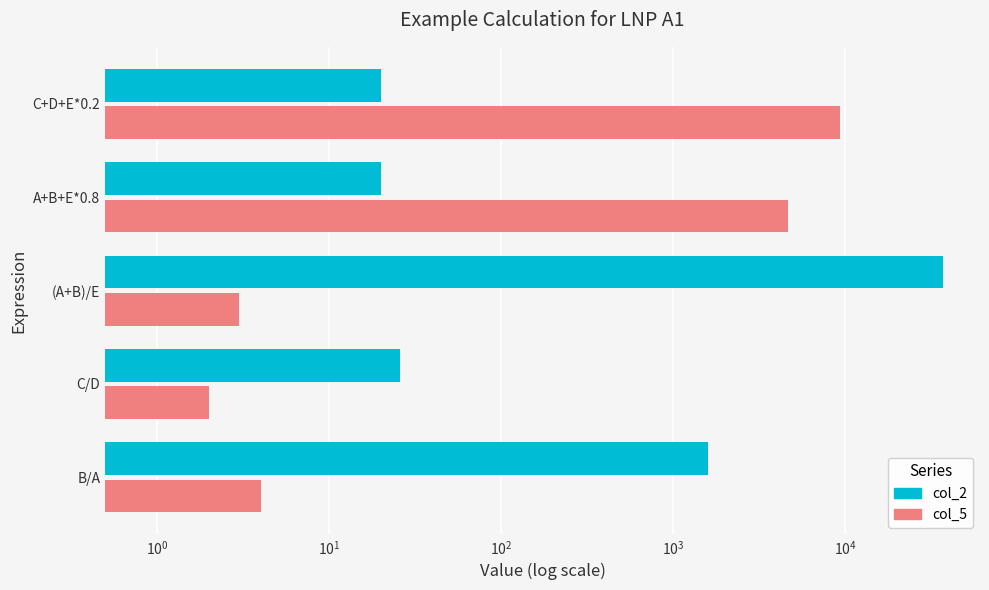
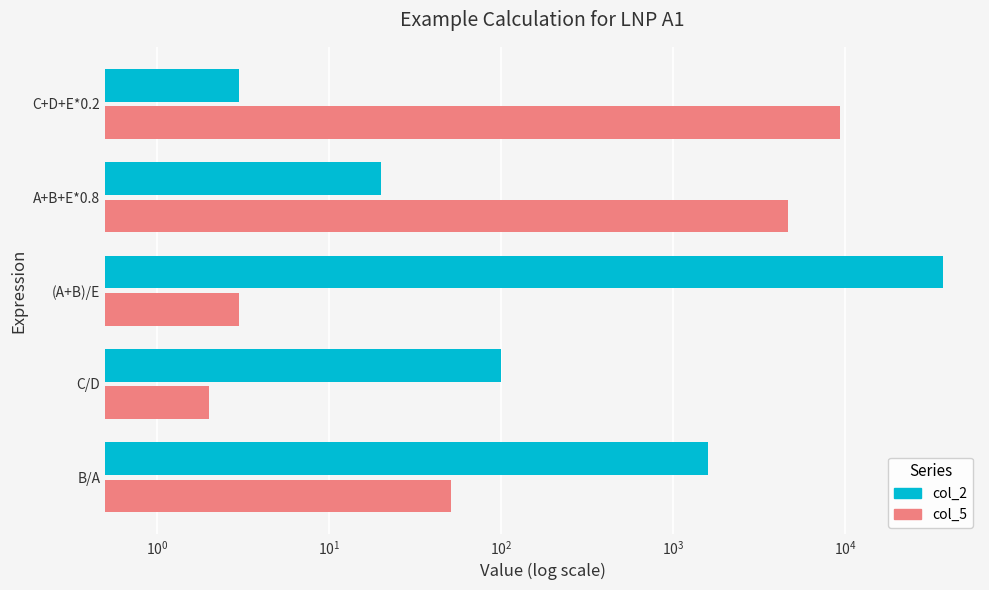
  {
    "col_2": {
-     "C+D+E*0.2": 20,
+     "C+D+E*0.2": 3,
      "A+B+E*0.8": 20,
      "(A+B)/E": 37000,
-     "C/D": 26,
+     "C/D": 100,
      "B/A": 1600
    },
    "col_5": {
      "C+D+E*0.2": 9000,
      "A+B+E*0.8": 4700,
      "(A+B)/E": 3,
      "C/D": 2,
-     "B/A": 4
+     "B/A": 51
    }
  }
